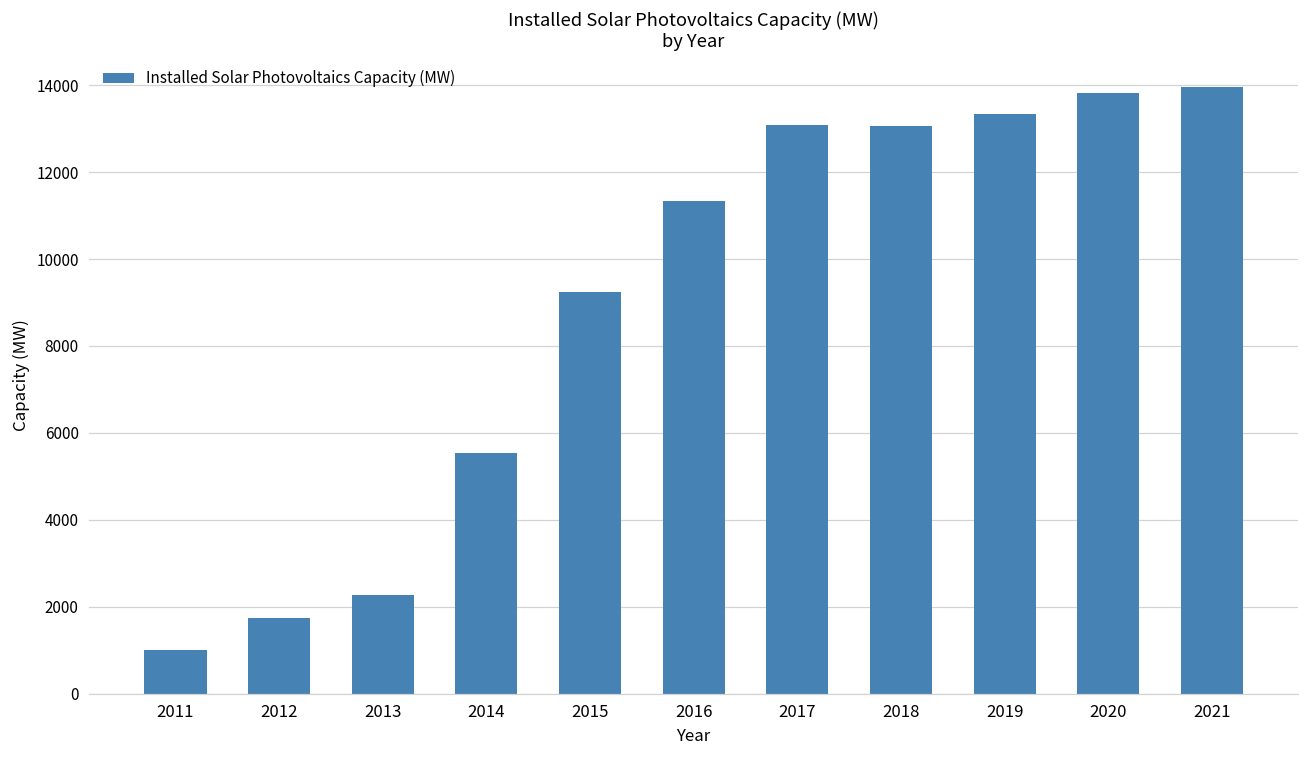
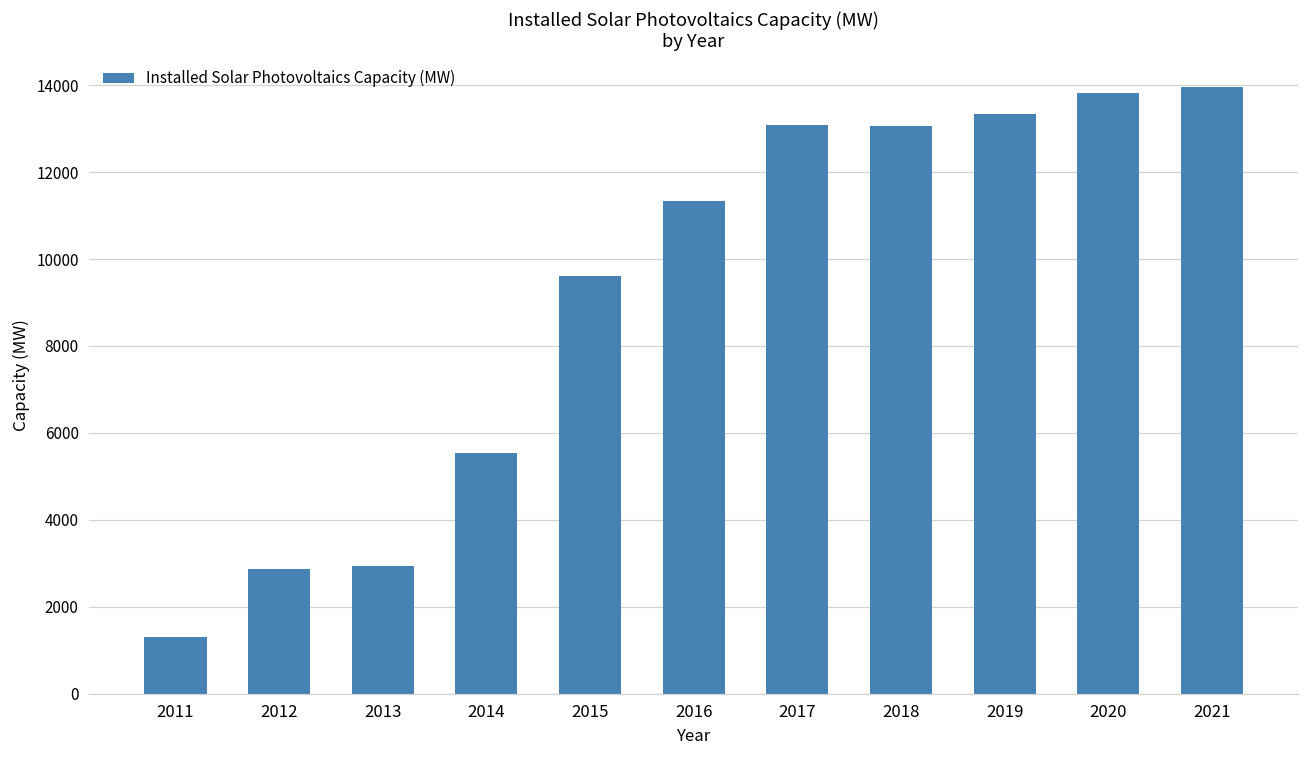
  {
-   "2011": 1000,
-   "2012": 1800,
-   "2013": 2300,
+   "2011": 1300,
+   "2012": 2900,
+   "2013": 2900,
    "2014": 5500,
-   "2015": 9200,
+   "2015": 9600,
    "2016": 11300,
    "2017": 13100,
    "2018": 13100,
    "2019": 13300,
    "2020": 13800,
    "2021": 14000
  }
